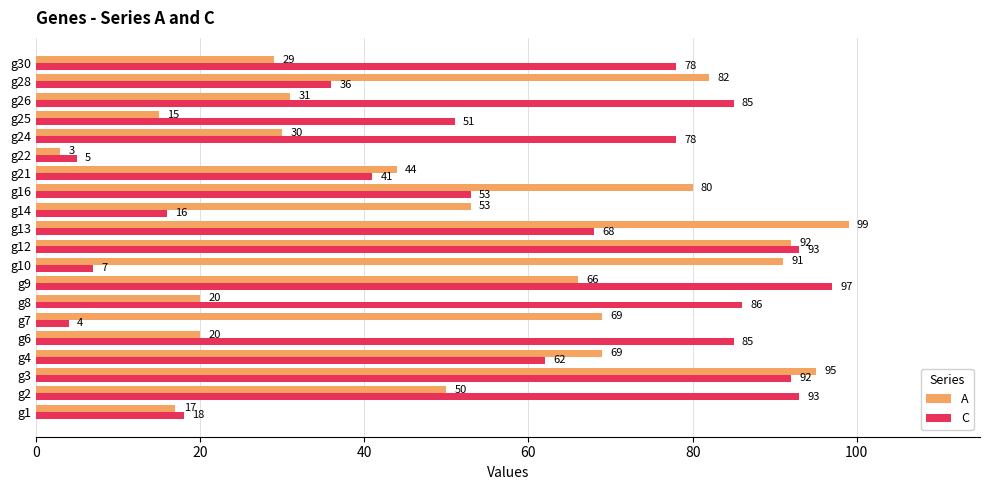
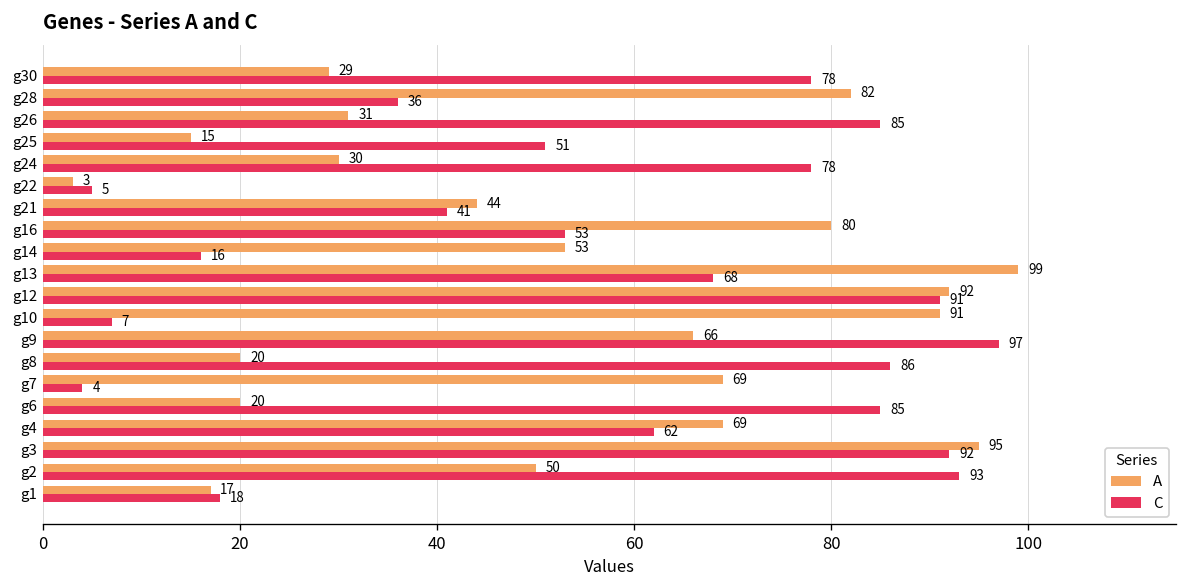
  {
    "A": {
      "g30": 29,
      "g28": 82,
      "g26": 31,
      "g25": 15,
      "g24": 30,
      "g22": 3,
      "g21": 44,
      "g16": 80,
      "g14": 53,
      "g13": 99,
      "g12": 92,
      "g10": 91,
      "g9": 66,
      "g8": 20,
      "g7": 69,
      "g6": 20,
      "g4": 69,
      "g3": 95,
      "g2": 50,
      "g1": 17
    },
    "C": {
      "g30": 78,
      "g28": 36,
      "g26": 85,
      "g25": 51,
      "g24": 78,
      "g22": 5,
      "g21": 41,
      "g16": 53,
      "g14": 16,
      "g13": 68,
-     "g12": 93,
+     "g12": 91,
      "g10": 7,
      "g9": 97,
      "g8": 86,
      "g7": 4,
      "g6": 85,
      "g4": 62,
      "g3": 92,
      "g2": 93,
      "g1": 18
    }
  }
